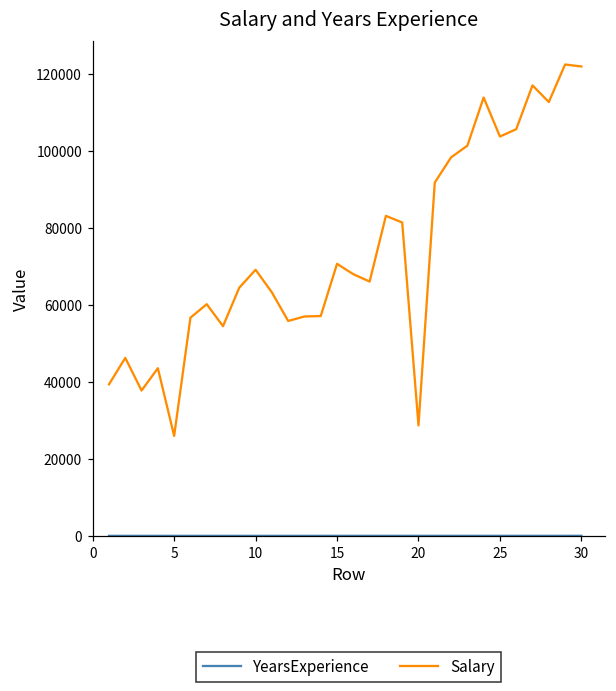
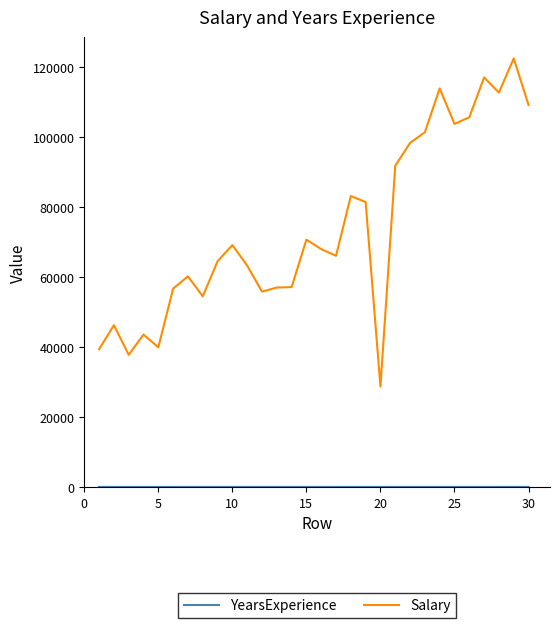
  {
    "YearsExperience": {
      "5": 0,
      "10": 0,
      "15": 0,
      "20": 0,
      "25": 0,
      "30": 0
    },
    "Salary": {
-     "5": 26000,
+     "5": 40000,
      "10": 69000,
      "15": 71000,
      "20": 29000,
      "25": 104000,
-     "30": 122000
+     "30": 109000
    }
  }
